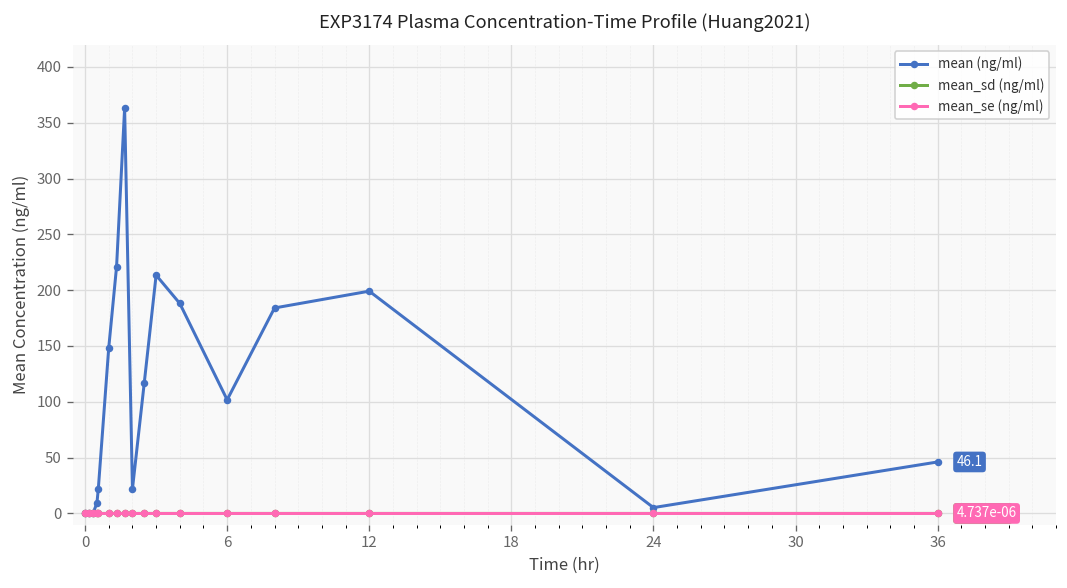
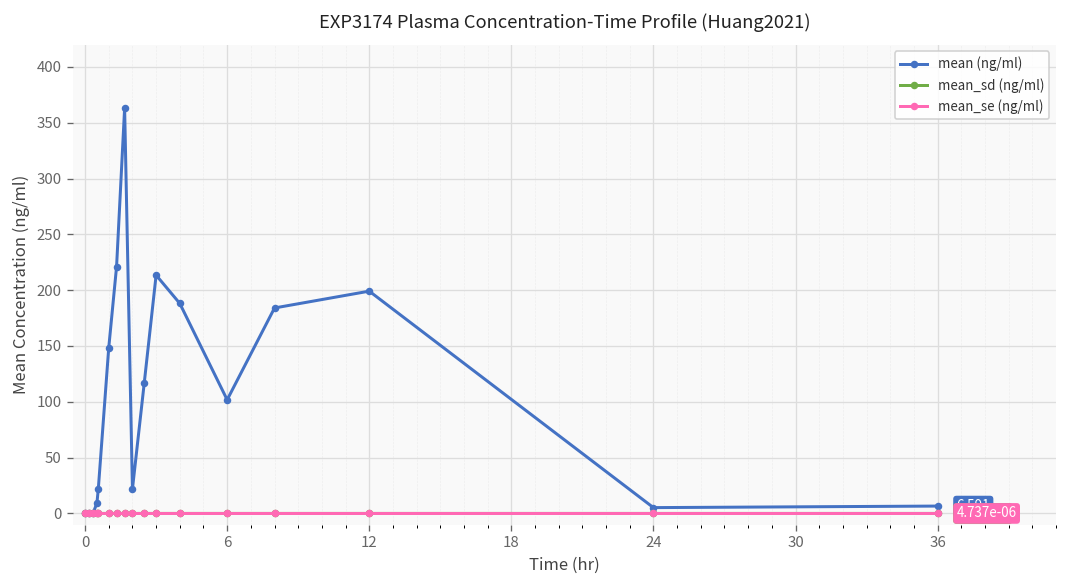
  {
    "mean (ng/ml)": {
-     "36": 46.1
+     "36": 6.591
    },
    "mean_se (ng/ml)": {
      "6": 0,
      "12": 0,
      "24": 0
    }
  }
